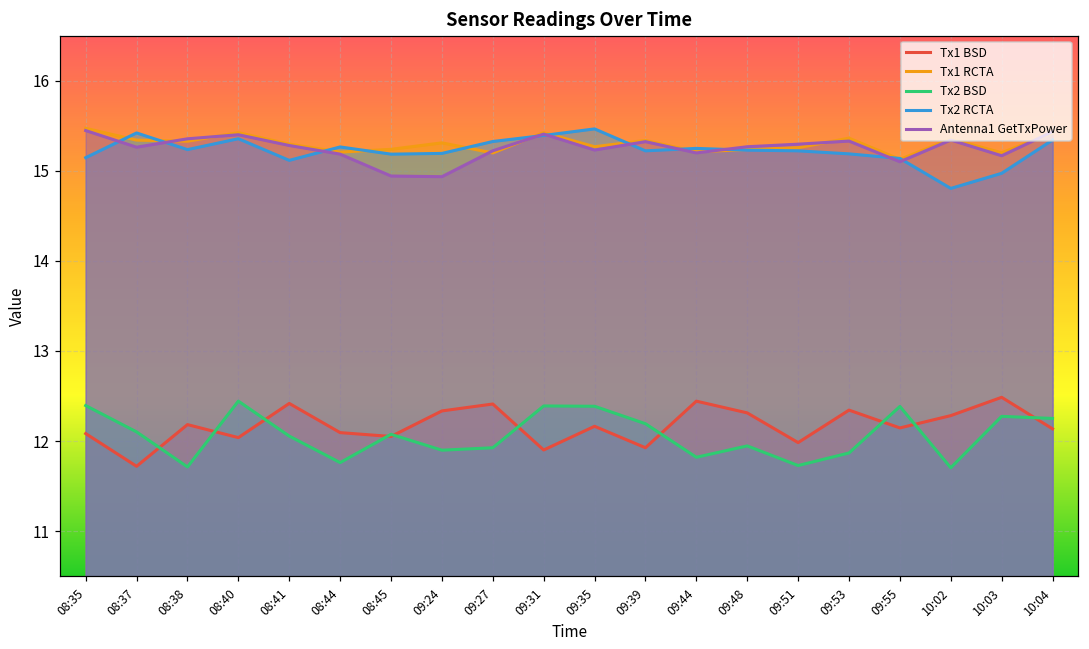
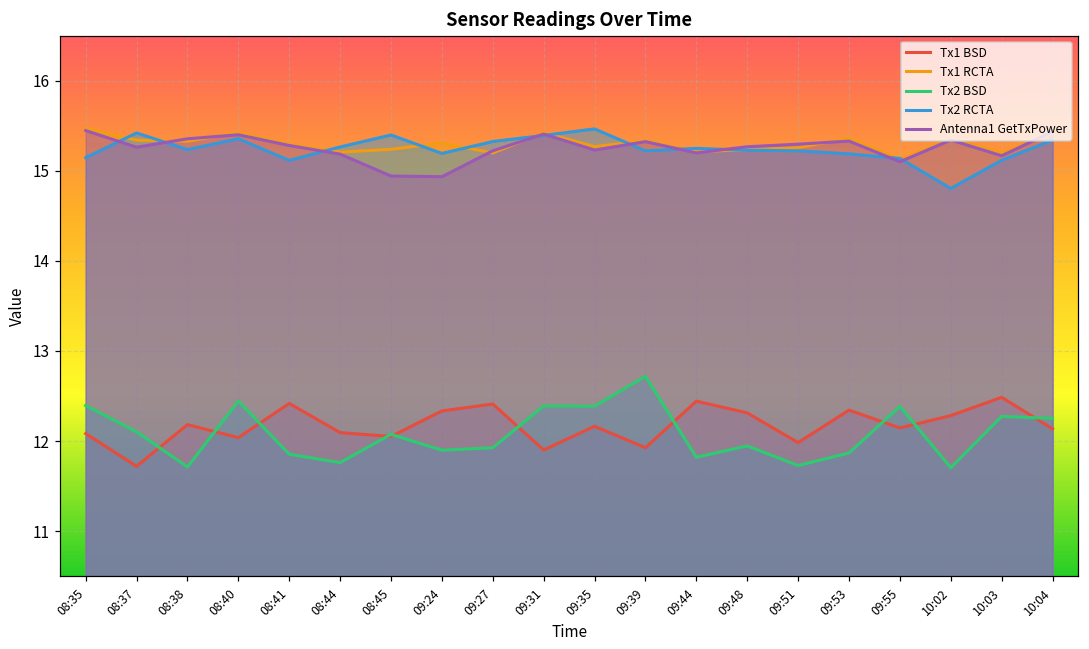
  {
    "Tx1 BSD": {
      "08:35": 12.1,
      "08:37": 11.7,
      "08:38": 12.2,
      "08:40": 12.0,
      "08:41": 12.4,
      "08:44": 12.1,
      "09:24": 12.3,
      "09:27": 12.4,
      "09:31": 11.9,
      "09:35": 12.2,
      "09:39": 11.9,
      "09:44": 12.4,
      "09:48": 12.3,
      "09:51": 12.0,
      "09:53": 12.3,
      "09:55": 12.1,
      "10:02": 12.3,
      "10:03": 12.5,
      "10:04": 12.1
    },
    "Tx1 RCTA": {
      "08:37": 15.3,
      "08:45": 15.2,
      "09:24": 15.3,
      "09:35": 15.3,
      "09:51": 15.3,
      "09:53": 15.4,
      "10:03": 15.2
    },
    "Tx2 BSD": {
      "08:35": 12.4,
      "08:37": 12.1,
      "08:38": 11.7,
      "08:40": 12.4,
-     "08:41": 12.1,
+     "08:41": 11.9,
      "08:44": 11.8,
      "09:24": 11.9,
      "09:27": 11.9,
      "09:31": 12.4,
      "09:35": 12.4,
-     "09:39": 12.2,
+     "09:39": 12.7,
      "09:44": 11.8,
      "09:48": 11.9,
      "09:51": 11.7,
      "09:53": 11.9,
      "09:55": 12.4,
      "10:02": 11.7,
      "10:03": 12.3,
      "10:04": 12.3
    },
    "Tx2 RCTA": {
      "08:35": 15.1,
      "08:37": 15.4,
      "08:38": 15.2,
      "08:40": 15.4,
      "08:41": 15.1,
      "08:44": 15.3,
-     "08:45": 15.2,
+     "08:45": 15.4,
      "09:24": 15.2,
      "09:27": 15.3,
      "09:35": 15.5,
      "09:39": 15.2,
      "09:44": 15.2,
      "09:51": 15.2,
      "09:53": 15.2,
      "10:02": 14.8,
-     "10:03": 15.0,
+     "10:03": 15.1,
      "10:04": 15.3
    },
    "Antenna1 GetTxPower": {
      "08:37": 15.3,
      "08:45": 14.9,
      "09:24": 14.9,
      "09:35": 15.2,
      "09:51": 15.3,
      "09:53": 15.3,
      "10:03": 15.2
    }
  }
